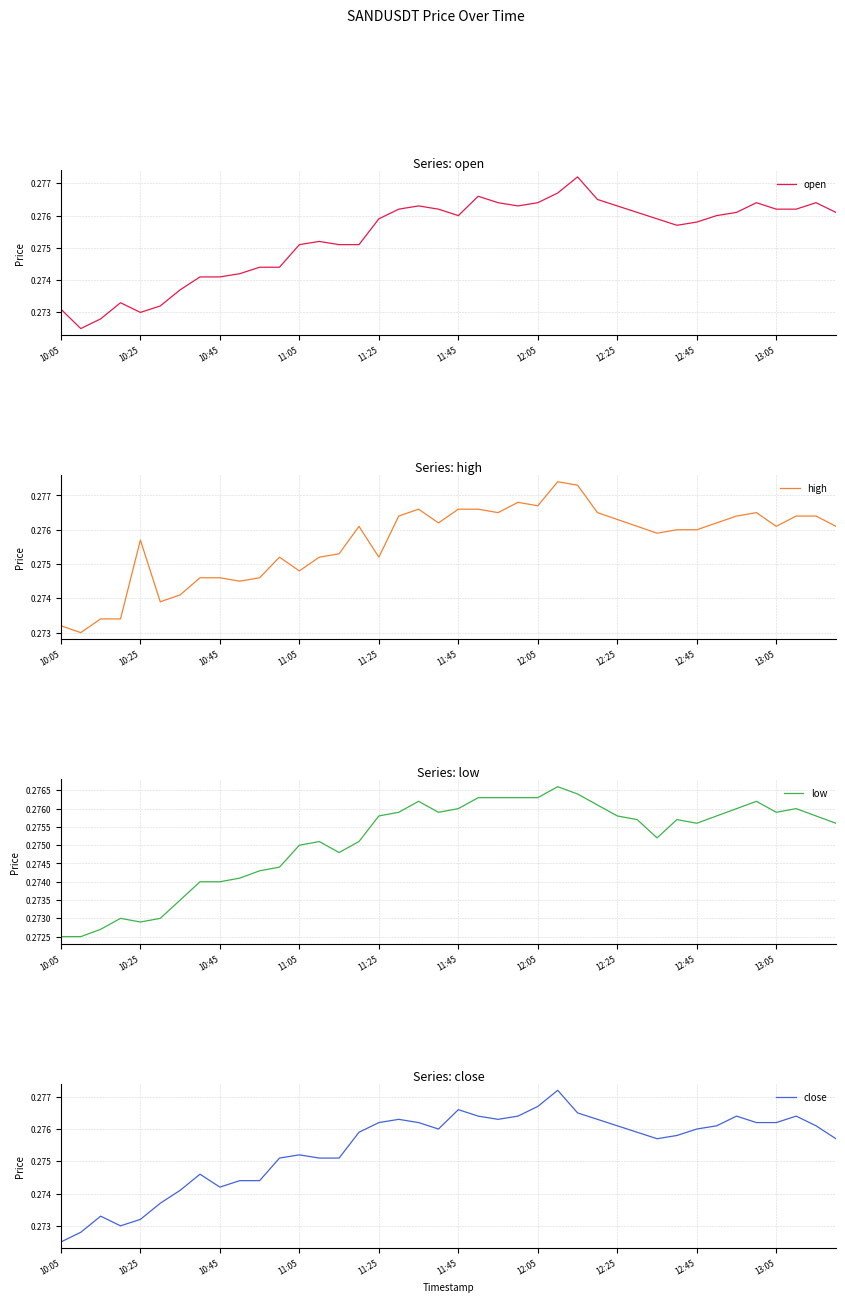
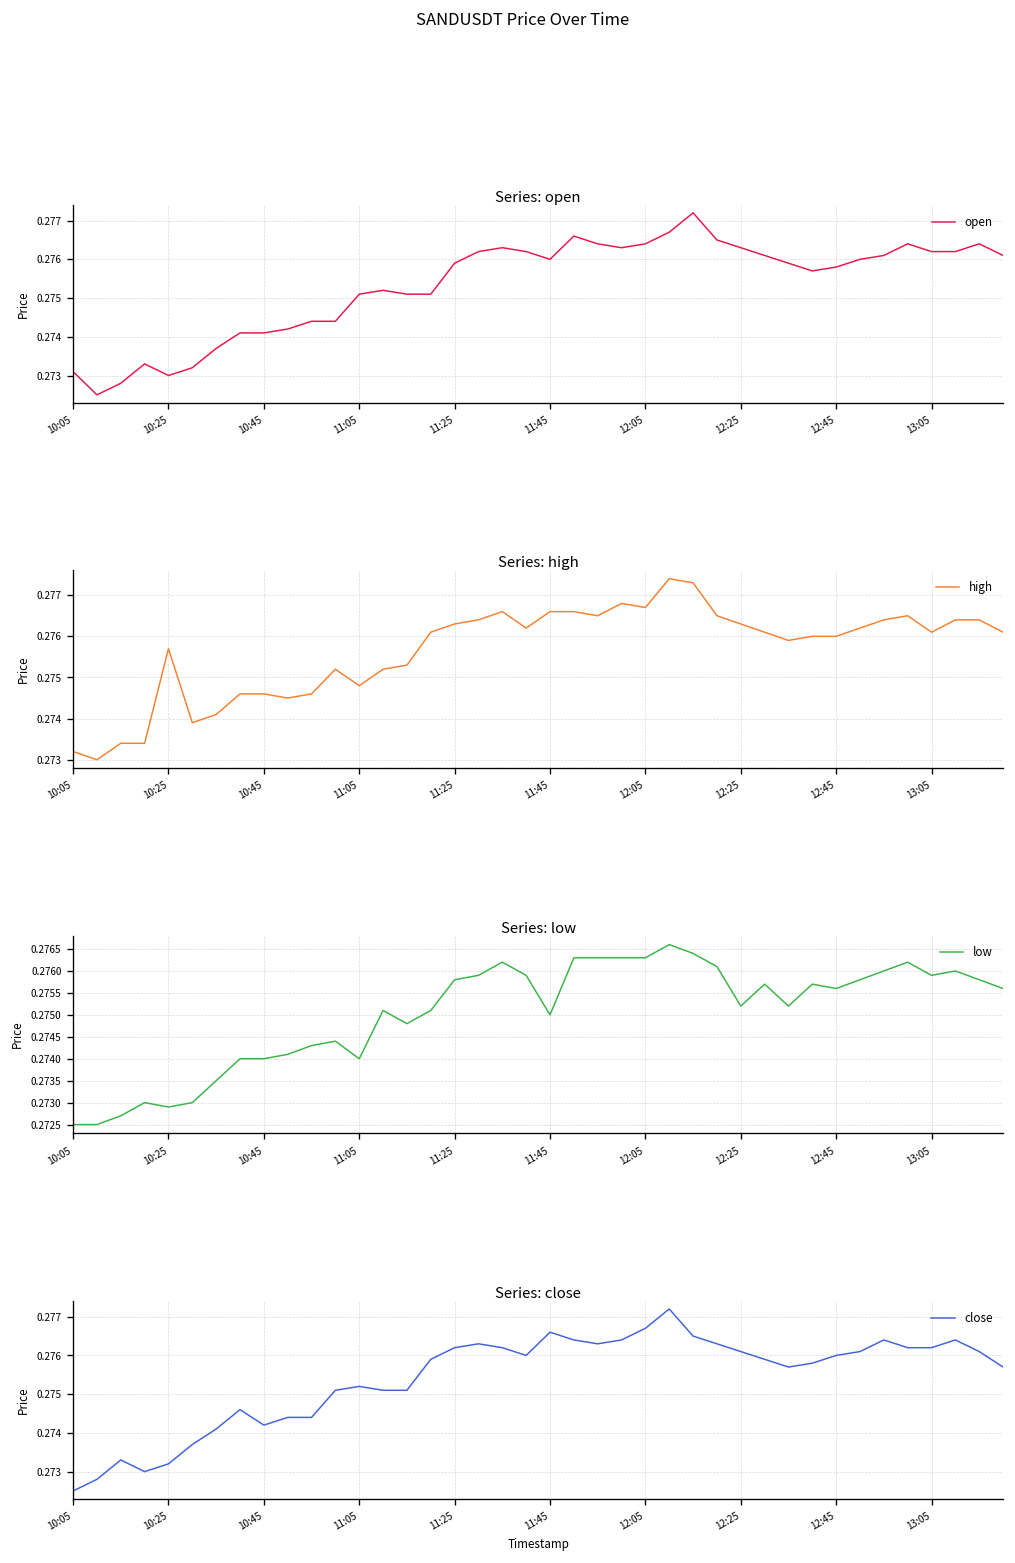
  {
    "Series: open": {
      "10:05": 0.2731,
      "10:25": 0.2730,
      "10:45": 0.2741,
      "11:05": 0.2751,
      "11:25": 0.2759,
      "11:45": 0.2760,
      "12:05": 0.2764,
      "12:25": 0.2763,
      "12:45": 0.2758,
      "13:05": 0.2762
    },
    "Series: high": {
      "10:05": 0.2732,
      "10:25": 0.2757,
      "10:45": 0.2746,
      "11:05": 0.2748,
-     "11:25": 0.2752,
+     "11:25": 0.2763,
      "11:45": 0.2766,
      "12:05": 0.2767,
      "12:25": 0.2763,
      "12:45": 0.2760,
      "13:05": 0.2761
    },
    "Series: low": {
      "10:05": 0.2725,
      "10:25": 0.2729,
      "10:45": 0.2740,
-     "11:05": 0.275,
+     "11:05": 0.274,
      "11:25": 0.2758,
-     "11:45": 0.276,
+     "11:45": 0.275,
      "12:05": 0.2763,
-     "12:25": 0.2758,
+     "12:25": 0.2752,
      "12:45": 0.2756,
      "13:05": 0.2759
    },
    "Series: close": {
      "10:05": 0.2725,
      "10:25": 0.2732,
      "10:45": 0.2742,
      "11:05": 0.2752,
      "11:25": 0.2762,
      "11:45": 0.2766,
      "12:05": 0.2767,
      "12:25": 0.2761,
      "12:45": 0.2760,
      "13:05": 0.2762
    }
  }
